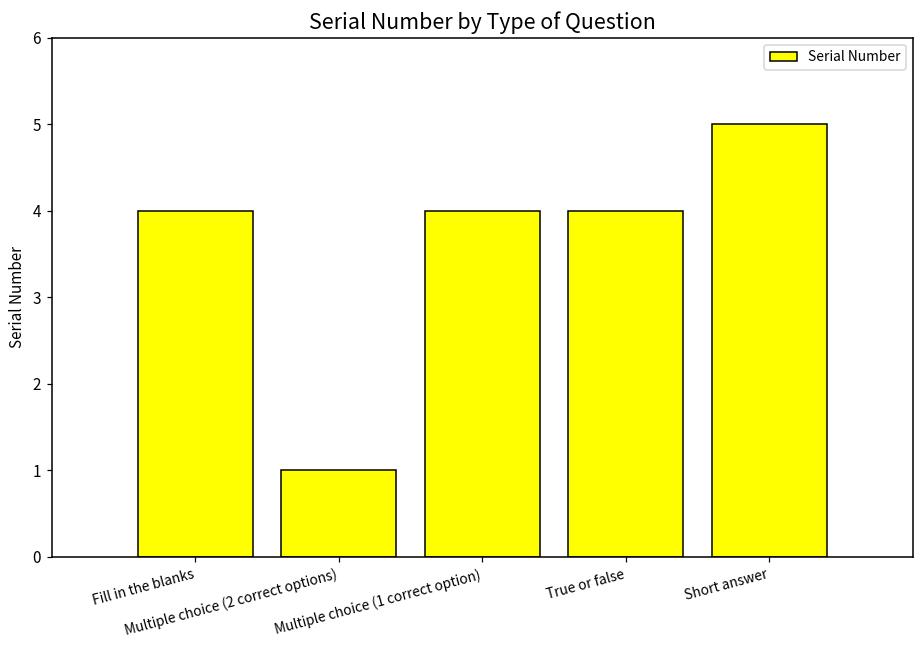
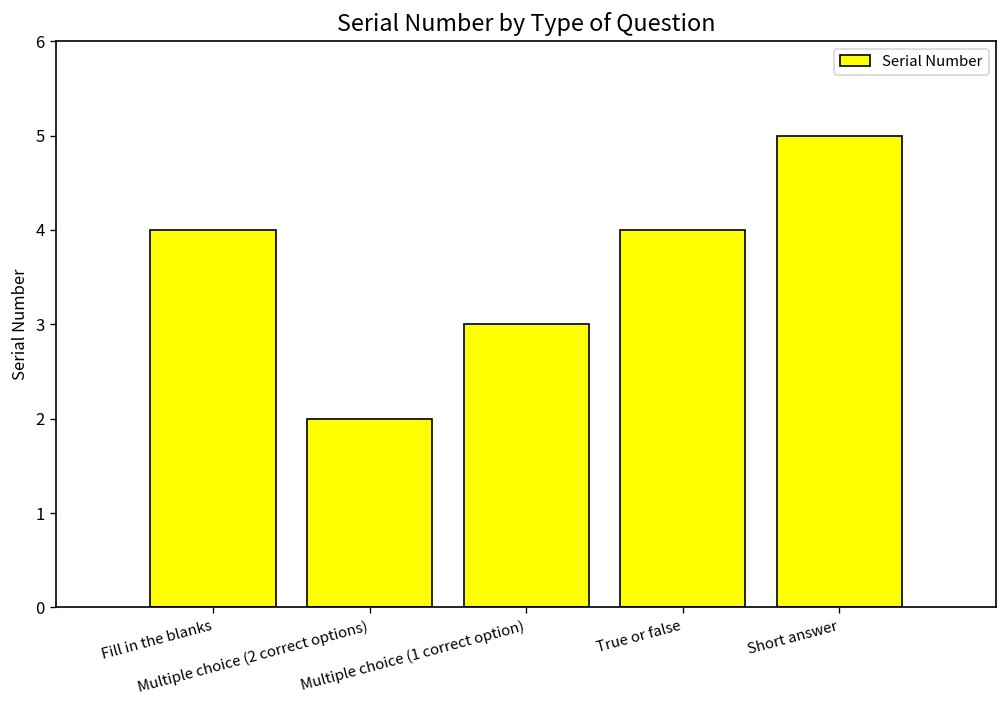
  {
    "Fill in the blanks": 4,
-   "Multiple choice (2 correct options)": 1,
-   "Multiple choice (1 correct option)": 4,
+   "Multiple choice (2 correct options)": 2,
+   "Multiple choice (1 correct option)": 3,
    "True or false": 4,
    "Short answer": 5
  }
